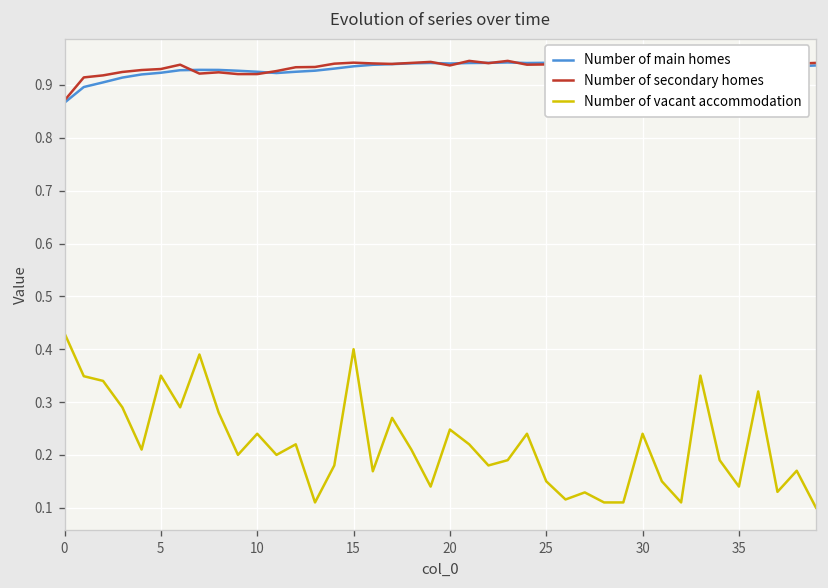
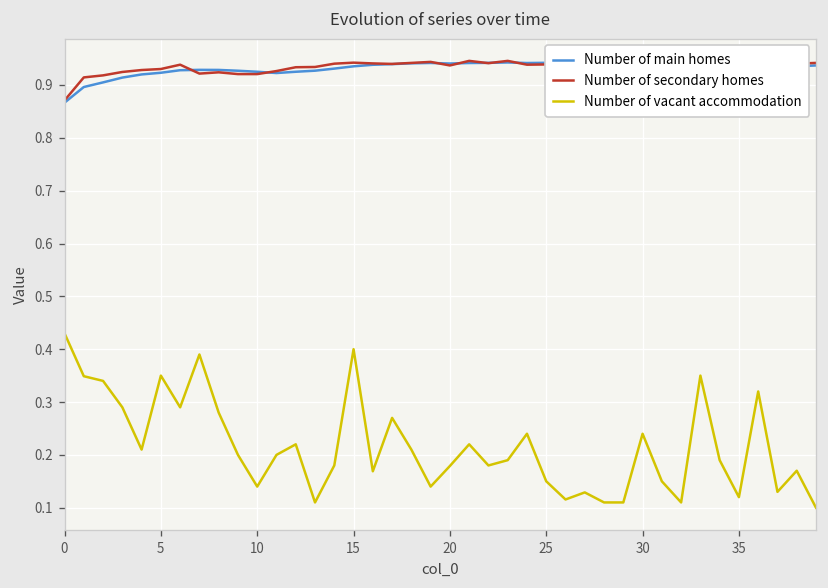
  {
    "Number of main homes": {
      "5": 0.92,
      "15": 0.94
    },
    "Number of secondary homes": {
      "5": 0.93,
      "15": 0.94
    },
    "Number of vacant accommodation": {
      "0": 0.43,
      "5": 0.35,
-     "10": 0.24,
+     "10": 0.14,
      "15": 0.40,
-     "20": 0.25,
+     "20": 0.18,
      "25": 0.15,
      "30": 0.24,
-     "35": 0.14
+     "35": 0.12
    }
  }
